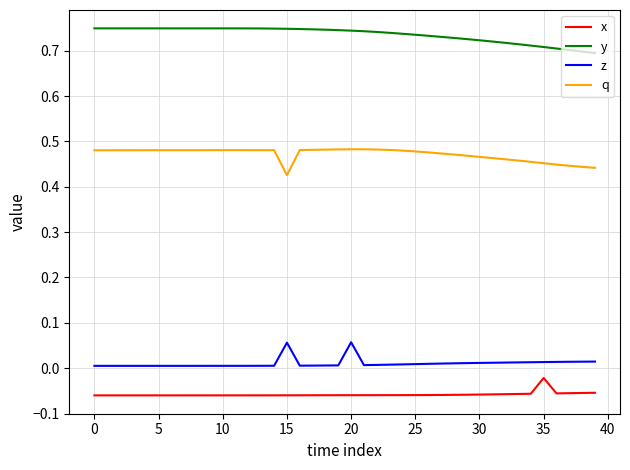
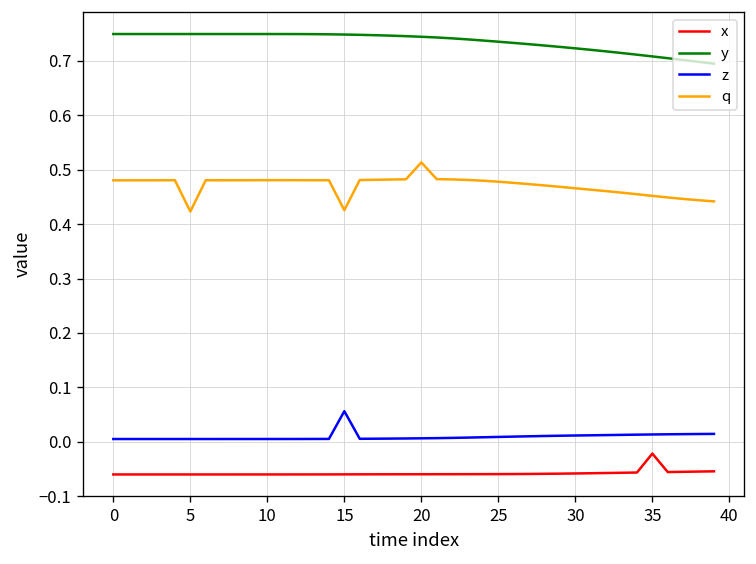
  {
    "x": {
      "0": -0.06,
      "5": -0.06,
      "10": -0.06,
      "15": -0.06,
      "20": -0.06,
      "25": -0.06,
      "30": -0.06,
      "35": -0.02
    },
    "y": {
      "0": 0.75,
      "5": 0.75,
      "10": 0.75,
      "15": 0.75,
      "20": 0.74,
      "25": 0.74,
      "30": 0.72,
      "35": 0.71
    },
    "z": {
      "0": 0.01,
      "5": 0.01,
      "10": 0.01,
      "15": 0.06,
-     "20": 0.06,
+     "20": 0.01,
      "25": 0.01,
      "30": 0.01,
      "35": 0.01
    },
    "q": {
      "0": 0.48,
-     "5": 0.48,
+     "5": 0.42,
      "10": 0.48,
      "15": 0.43,
-     "20": 0.48,
+     "20": 0.51,
      "25": 0.48,
      "30": 0.47,
      "35": 0.45
    }
  }
